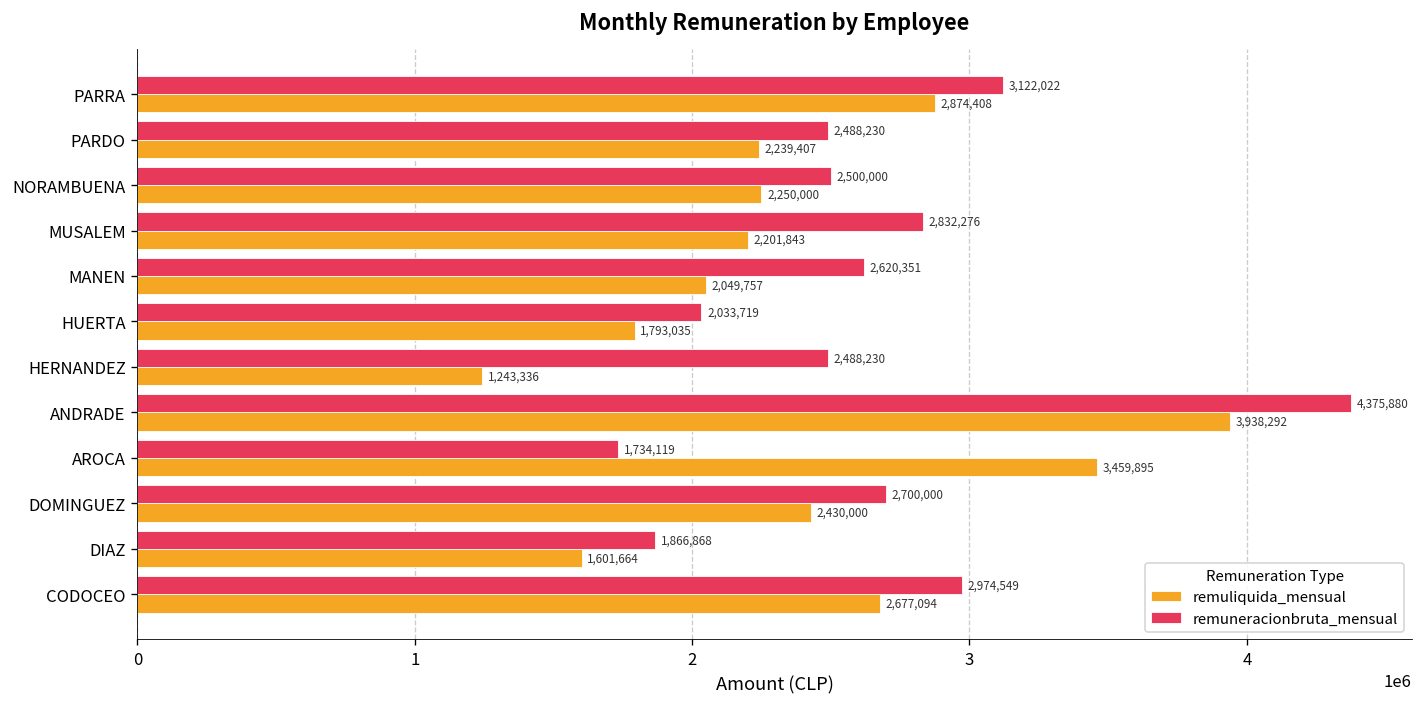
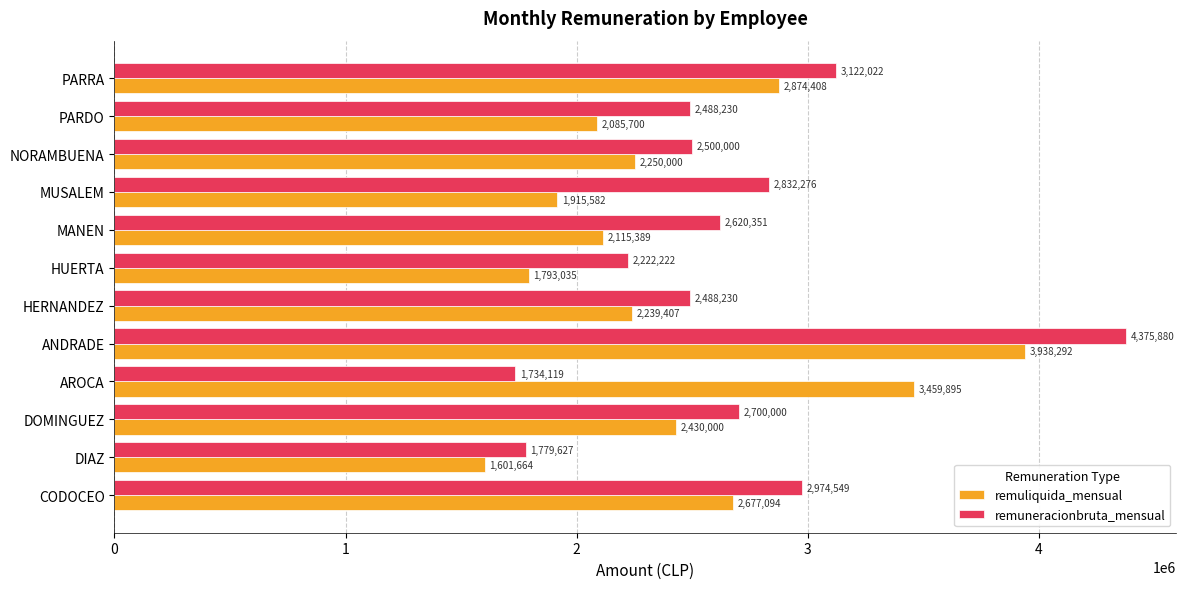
  {
    "remuliquida_mensual": {
      "PARRA": "2,874,408",
-     "PARDO": "2,239,407",
+     "PARDO": "2,085,700",
      "NORAMBUENA": "2,250,000",
-     "MUSALEM": "2,201,843",
-     "MANEN": "2,049,757",
+     "MUSALEM": "1,915,582",
+     "MANEN": "2,115,389",
      "HUERTA": "1,793,035",
-     "HERNANDEZ": "1,243,336",
+     "HERNANDEZ": "2,239,407",
      "ANDRADE": "3,938,292",
      "AROCA": "3,459,895",
      "DOMINGUEZ": "2,430,000",
      "DIAZ": "1,601,664",
      "CODOCEO": "2,677,094"
    },
    "remuneracionbruta_mensual": {
      "PARRA": "3,122,022",
      "PARDO": "2,488,230",
      "NORAMBUENA": "2,500,000",
      "MUSALEM": "2,832,276",
      "MANEN": "2,620,351",
-     "HUERTA": "2,033,719",
+     "HUERTA": "2,222,222",
      "HERNANDEZ": "2,488,230",
      "ANDRADE": "4,375,880",
      "AROCA": "1,734,119",
      "DOMINGUEZ": "2,700,000",
-     "DIAZ": "1,866,868",
+     "DIAZ": "1,779,627",
      "CODOCEO": "2,974,549"
    }
  }
